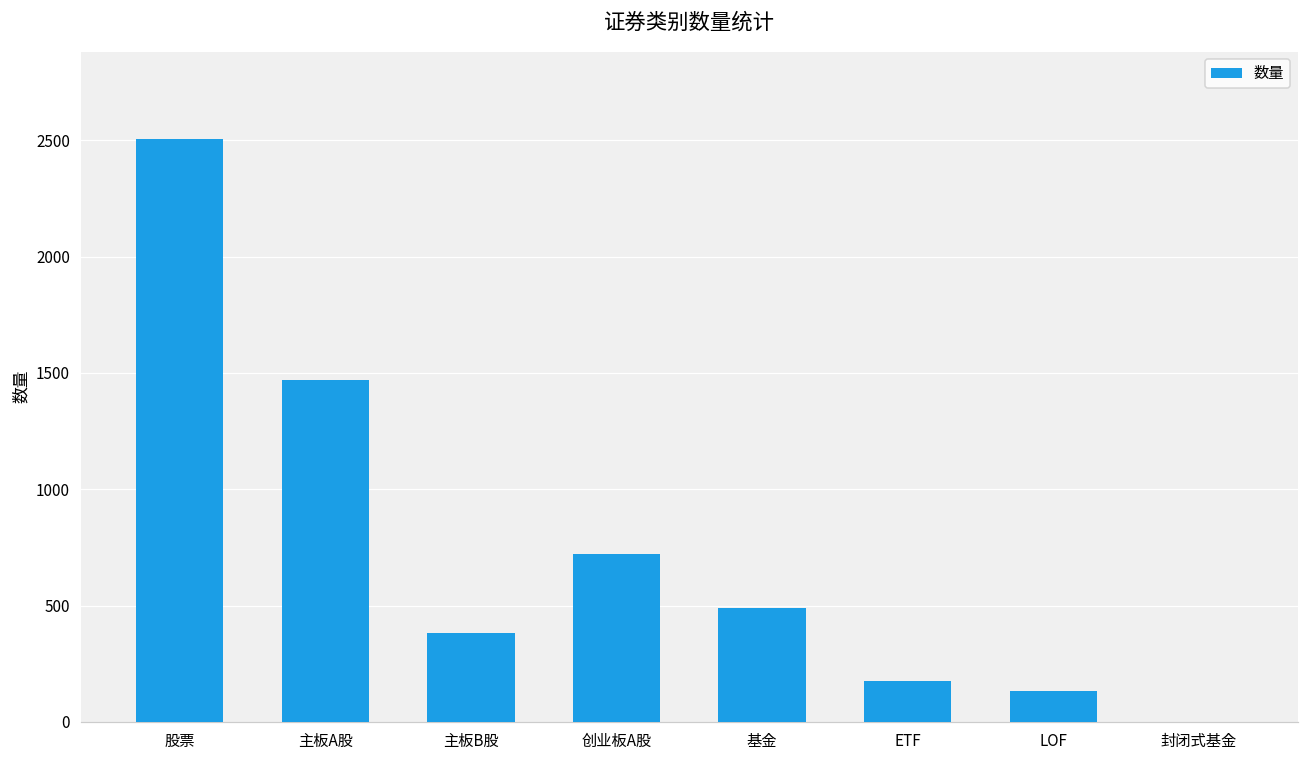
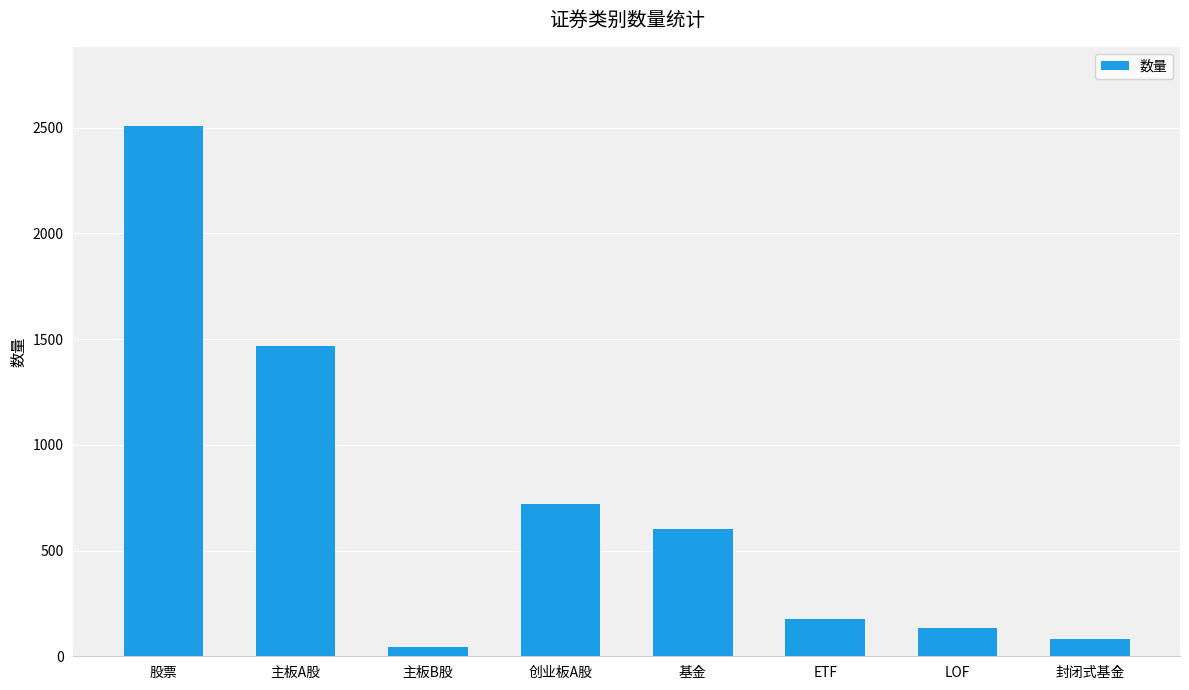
  {
    "股票": 2510,
    "主板A股": 1470,
-   "主板B股": 380,
+   "主板B股": 40,
    "创业板A股": 720,
-   "基金": 490,
+   "基金": 600,
    "ETF": 180,
    "LOF": 140,
-   "封闭式基金": 0
+   "封闭式基金": 80
  }
